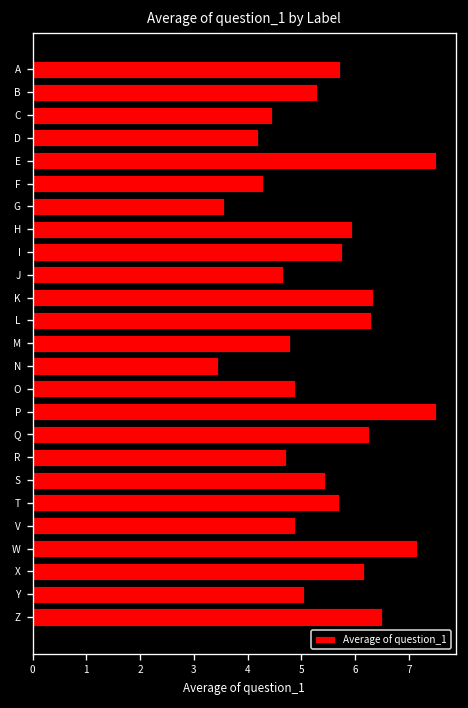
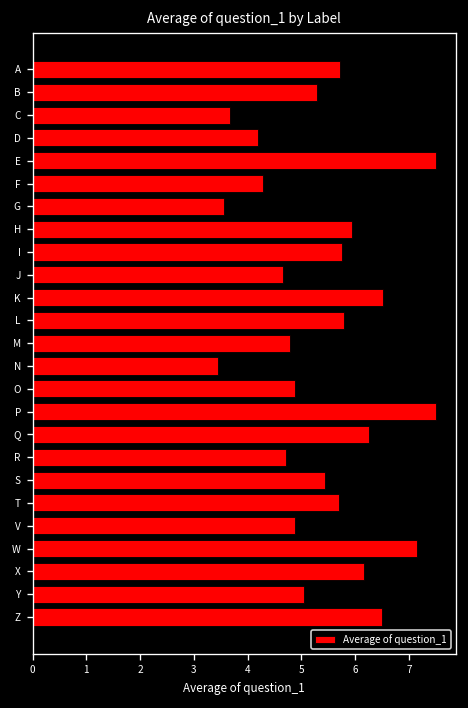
  {
    "A": 5.7,
    "B": 5.3,
-   "C": 4.5,
+   "C": 3.7,
    "D": 4.2,
    "E": 7.5,
    "F": 4.3,
    "G": 3.6,
    "H": 5.9,
    "I": 5.8,
    "J": 4.7,
-   "K": 6.3,
-   "L": 6.3,
+   "K": 6.5,
+   "L": 5.8,
    "M": 4.8,
    "N": 3.4,
    "O": 4.9,
    "P": 7.5,
    "Q": 6.3,
    "R": 4.7,
    "S": 5.4,
    "T": 5.7,
    "V": 4.9,
    "W": 7.1,
    "X": 6.2,
    "Y": 5.0,
    "Z": 6.5
  }
